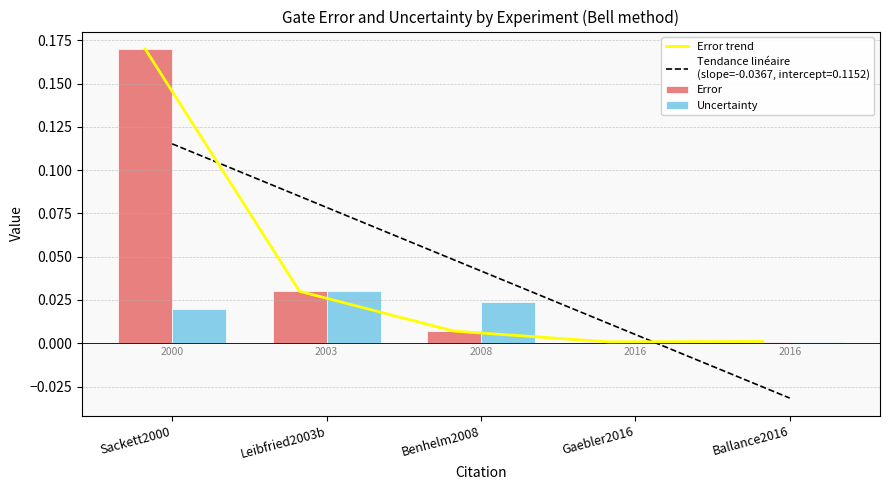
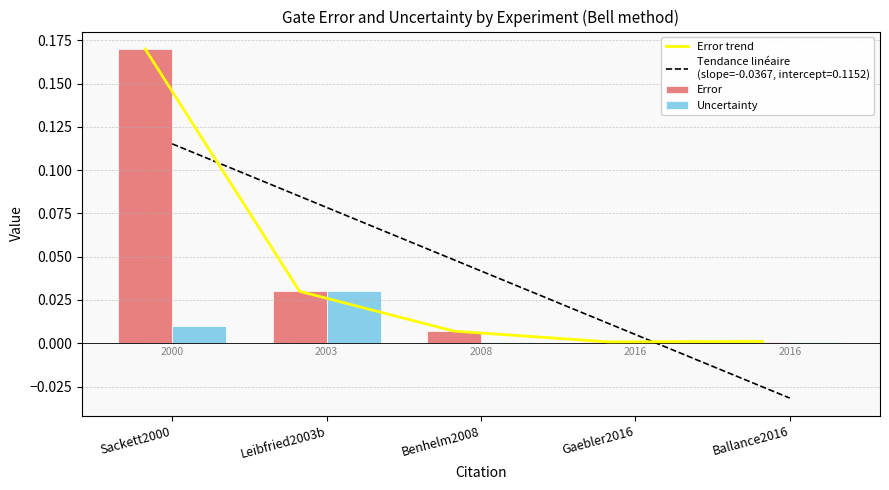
  {
    "Error": {
      "Sackett2000": 0.170,
      "Leibfried2003b": 0.030
    },
    "Tendance linéaire (slope=-0.0367, intercept=0.1152)": {
      "Sackett2000": 0.115,
      "Ballance2016": -0.032
    },
    "Uncertainty": {
-     "Sackett2000": 0.02,
+     "Sackett2000": 0.01,
      "Leibfried2003b": 0.030,
-     "Benhelm2008": 0.024
+     "Benhelm2008": 0.001
    }
  }
